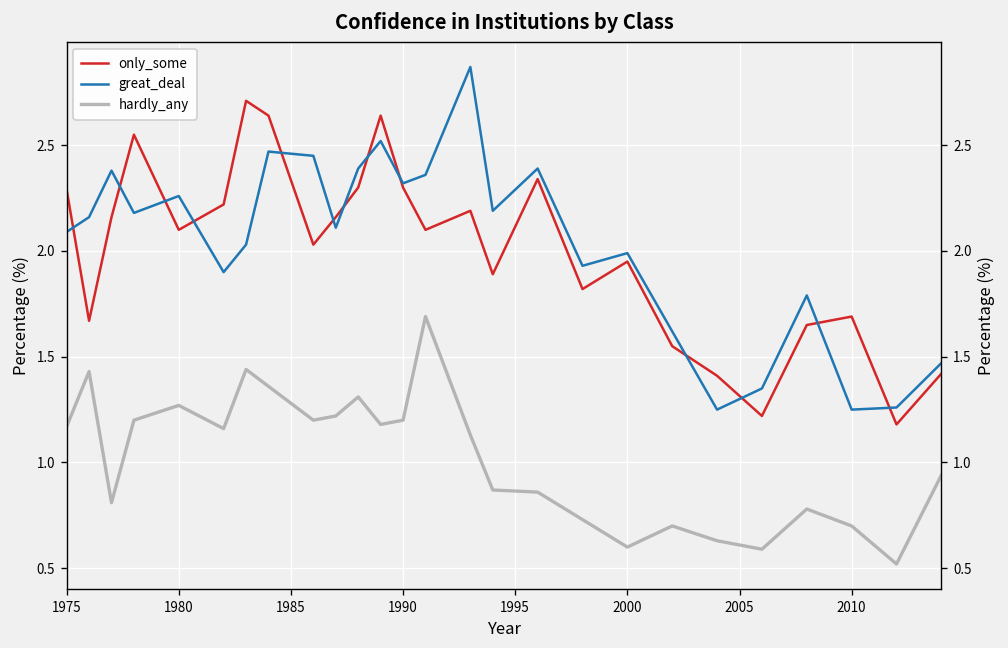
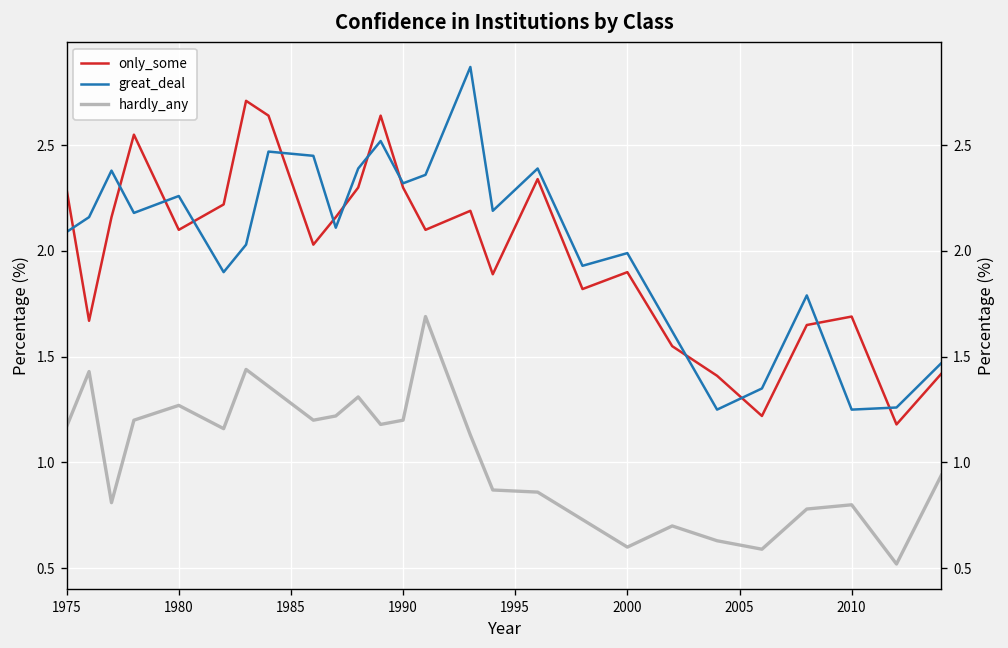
  {
    "only_some": {
      "1975": 2.29,
      "1980": 2.10,
      "1990": 2.30,
-     "2000": 1.95,
+     "2000": 1.90,
      "2010": 1.69
    },
    "great_deal": {
      "1975": 2.09,
      "1980": 2.26,
      "1990": 2.32,
      "2000": 1.99,
      "2010": 1.25
    },
    "hardly_any": {
      "1975": 1.17,
      "1980": 1.27,
      "1990": 1.2,
      "2000": 0.6,
-     "2010": 0.7
+     "2010": 0.8
    }
  }
